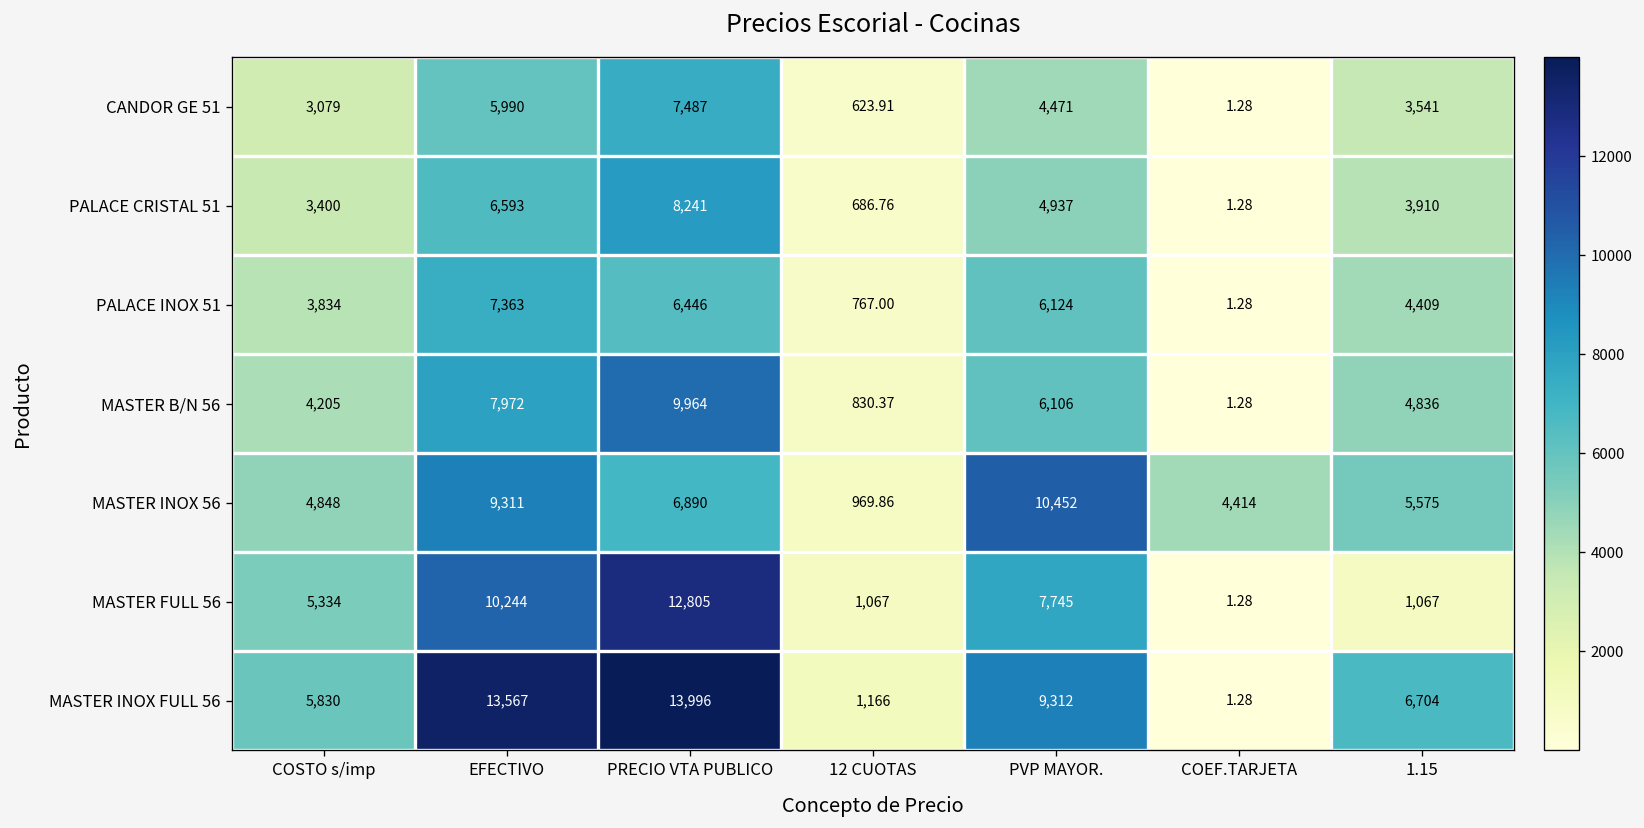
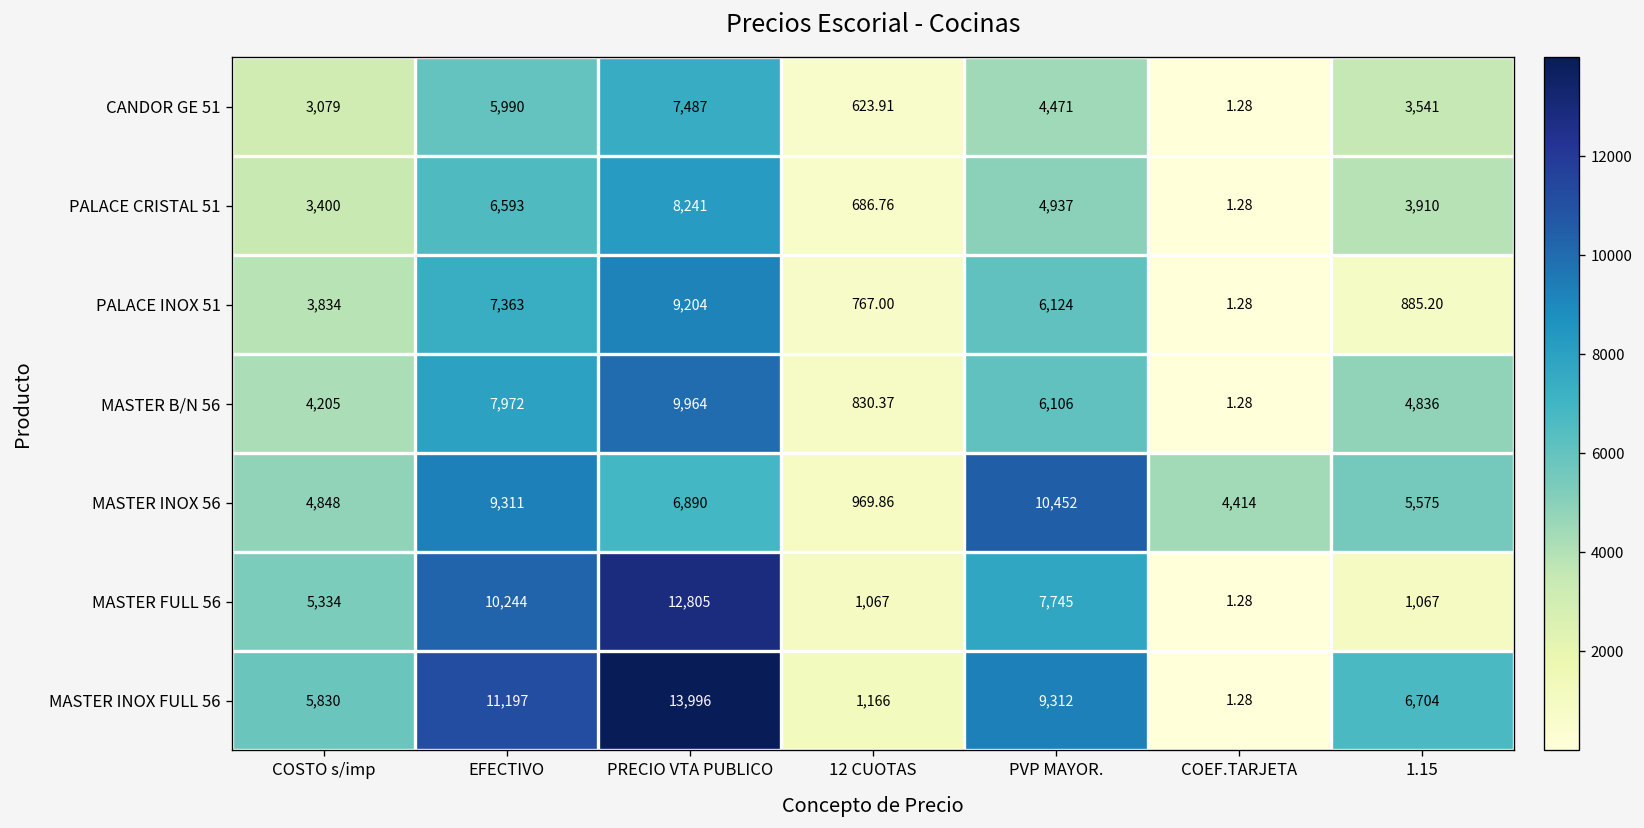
  {
    "CANDOR GE 51": {
      "COSTO s/imp": "3,079",
      "EFECTIVO": "5,990",
      "PRECIO VTA PUBLICO": "7,487",
      "12 CUOTAS": "623.91",
      "PVP MAYOR.": "4,471",
      "COEF.TARJETA": "1.28",
      "1.15": "3,541"
    },
    "PALACE CRISTAL 51": {
      "COSTO s/imp": "3,400",
      "EFECTIVO": "6,593",
      "PRECIO VTA PUBLICO": "8,241",
      "12 CUOTAS": "686.76",
      "PVP MAYOR.": "4,937",
      "COEF.TARJETA": "1.28",
      "1.15": "3,910"
    },
    "PALACE INOX 51": {
      "COSTO s/imp": "3,834",
      "EFECTIVO": "7,363",
-     "PRECIO VTA PUBLICO": "6,446",
+     "PRECIO VTA PUBLICO": "9,204",
      "12 CUOTAS": "767.00",
      "PVP MAYOR.": "6,124",
      "COEF.TARJETA": "1.28",
-     "1.15": "4,409"
+     "1.15": "885.20"
    },
    "MASTER B/N 56": {
      "COSTO s/imp": "4,205",
      "EFECTIVO": "7,972",
      "PRECIO VTA PUBLICO": "9,964",
      "12 CUOTAS": "830.37",
      "PVP MAYOR.": "6,106",
      "COEF.TARJETA": "1.28",
      "1.15": "4,836"
    },
    "MASTER INOX 56": {
      "COSTO s/imp": "4,848",
      "EFECTIVO": "9,311",
      "PRECIO VTA PUBLICO": "6,890",
      "12 CUOTAS": "969.86",
      "PVP MAYOR.": "10,452",
      "COEF.TARJETA": "4,414",
      "1.15": "5,575"
    },
    "MASTER FULL 56": {
      "COSTO s/imp": "5,334",
      "EFECTIVO": "10,244",
      "PRECIO VTA PUBLICO": "12,805",
      "12 CUOTAS": "1,067",
      "PVP MAYOR.": "7,745",
      "COEF.TARJETA": "1.28",
      "1.15": "1,067"
    },
    "MASTER INOX FULL 56": {
      "COSTO s/imp": "5,830",
-     "EFECTIVO": "13,567",
+     "EFECTIVO": "11,197",
      "PRECIO VTA PUBLICO": "13,996",
      "12 CUOTAS": "1,166",
      "PVP MAYOR.": "9,312",
      "COEF.TARJETA": "1.28",
      "1.15": "6,704"
    }
  }
